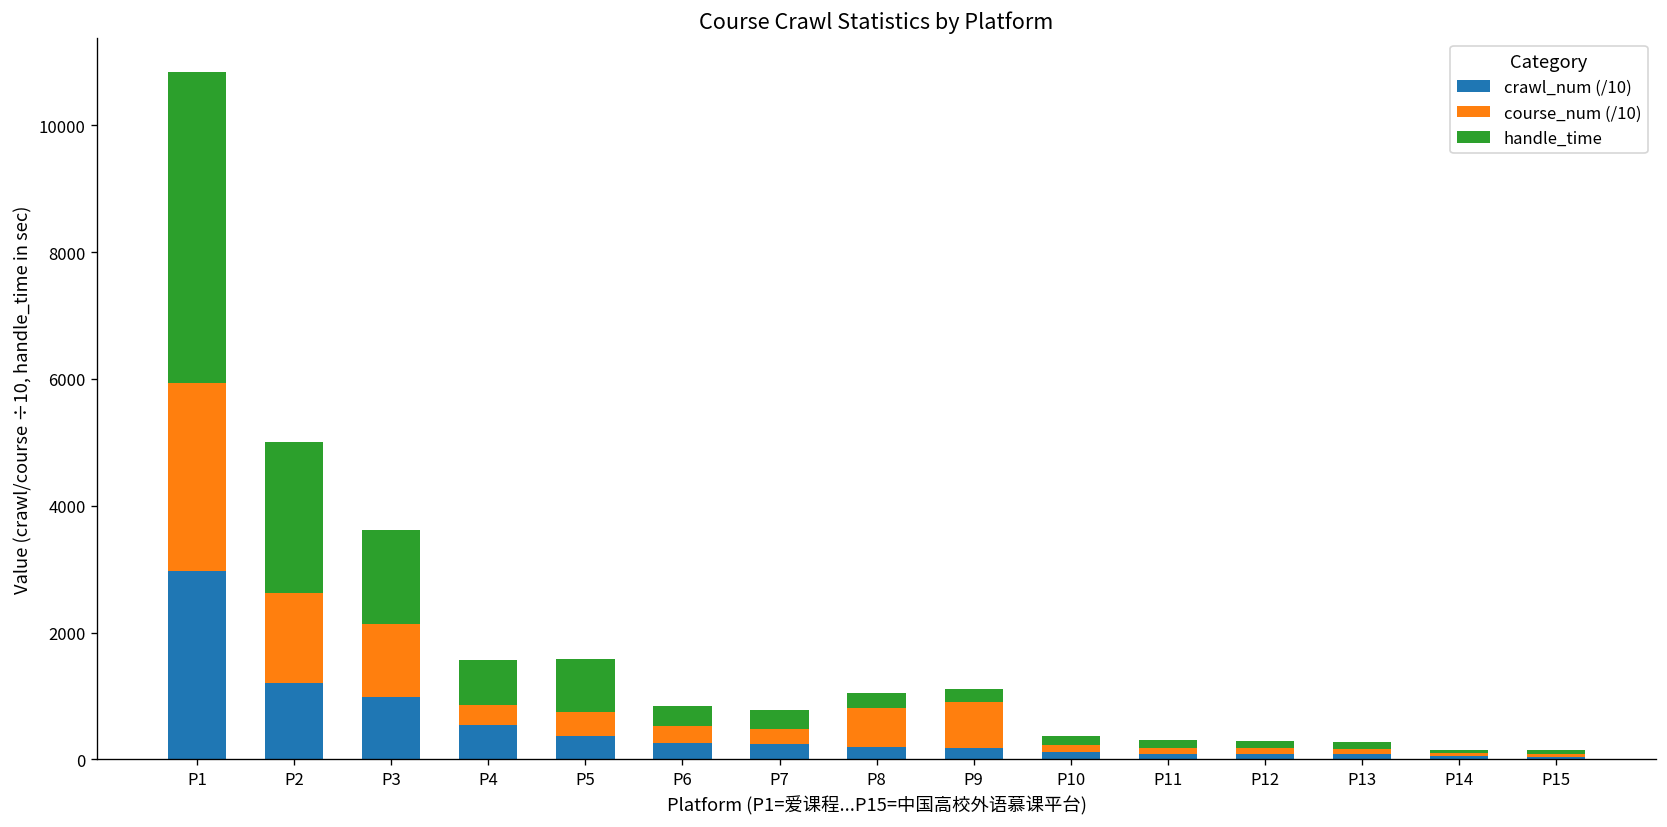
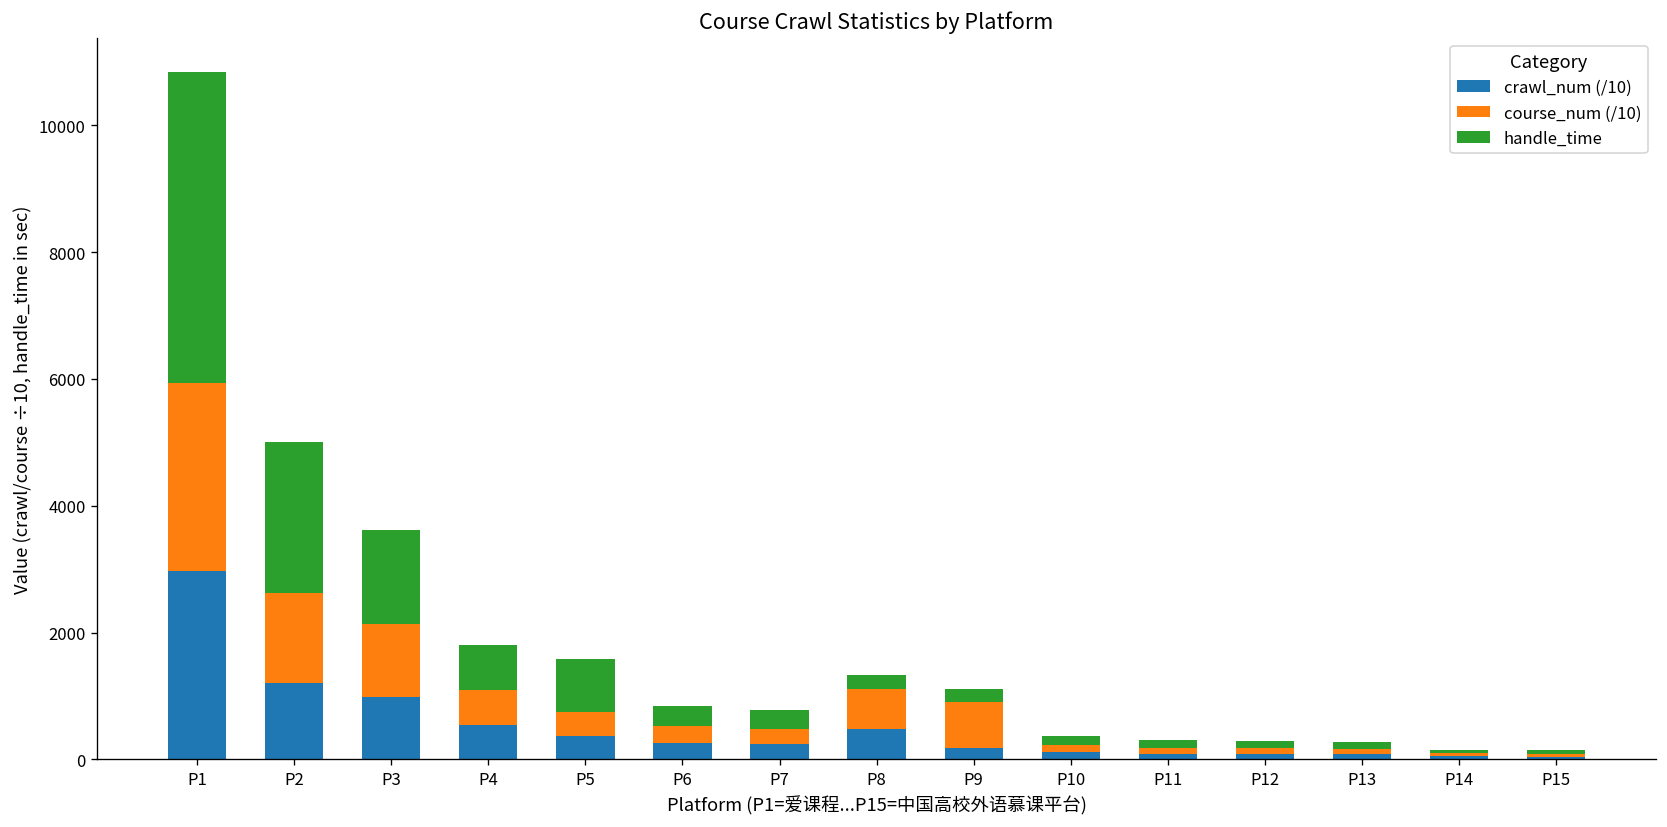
  {
    "crawl_num (/10)": {
      "P1": 3000,
      "P2": 1200,
      "P3": 1000,
      "P4": 500,
      "P5": 400,
      "P6": 300,
      "P7": 200,
-     "P8": 200,
+     "P8": 500,
      "P9": 200,
      "P10": 100,
      "P11": 100,
      "P12": 100,
      "P13": 100,
      "P14": 0
    },
    "course_num (/10)": {
      "P1": 3000,
      "P2": 1400,
      "P3": 1200,
-     "P4": 300,
+     "P4": 500,
      "P5": 400,
      "P6": 300,
      "P7": 200,
      "P8": 600,
      "P9": 700,
      "P10": 100,
      "P11": 100,
      "P12": 100,
      "P13": 100,
      "P14": 0
    },
    "handle_time": {
      "P1": 4900,
      "P2": 2400,
      "P3": 1500,
      "P4": 700,
      "P5": 800,
      "P6": 300,
      "P7": 300,
      "P8": 200,
      "P9": 200,
      "P10": 100,
      "P11": 100,
      "P12": 100,
      "P13": 100,
      "P14": 100,
      "P15": 100
    }
  }
